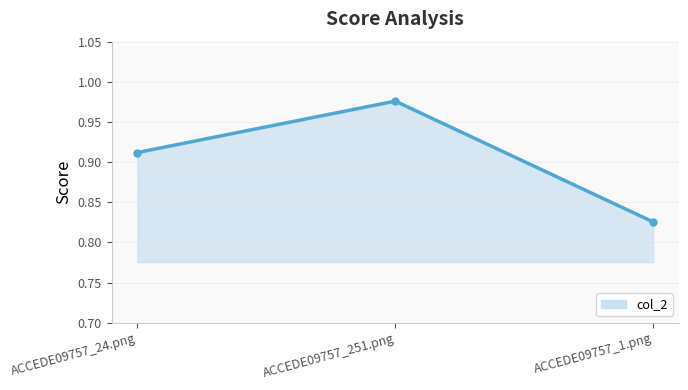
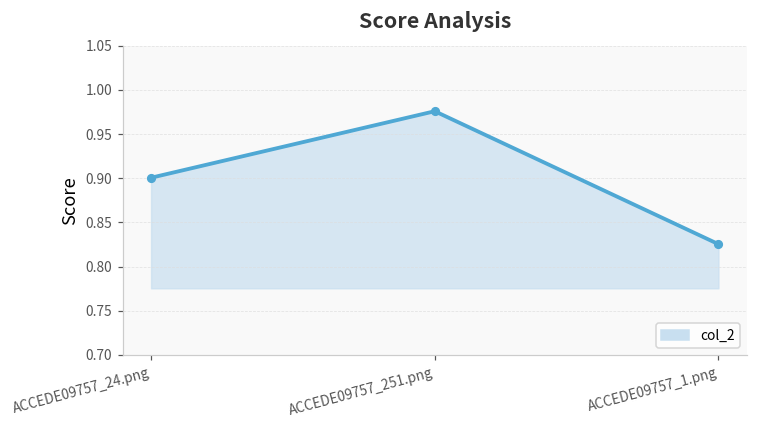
  {
-   "ACCEDE09757_24.png": 0.91,
+   "ACCEDE09757_24.png": 0.90,
    "ACCEDE09757_251.png": 0.98,
    "ACCEDE09757_1.png": 0.83
  }
